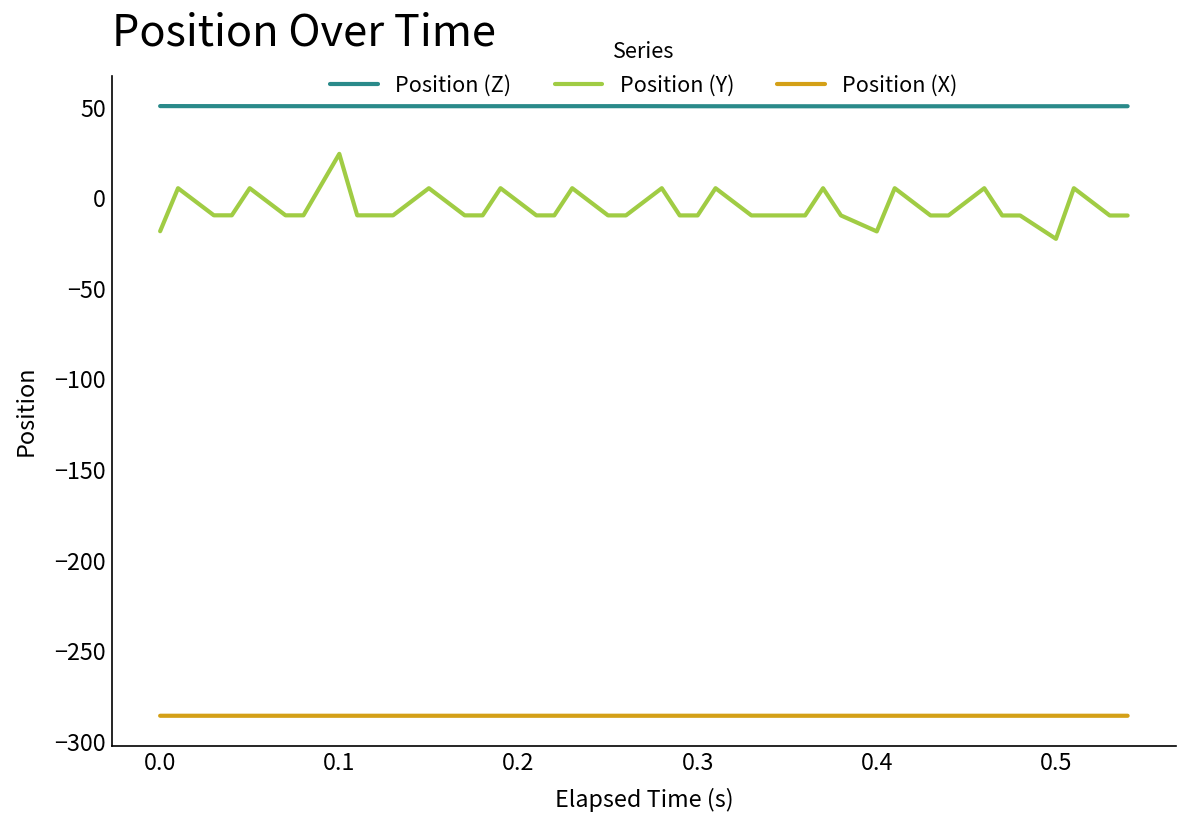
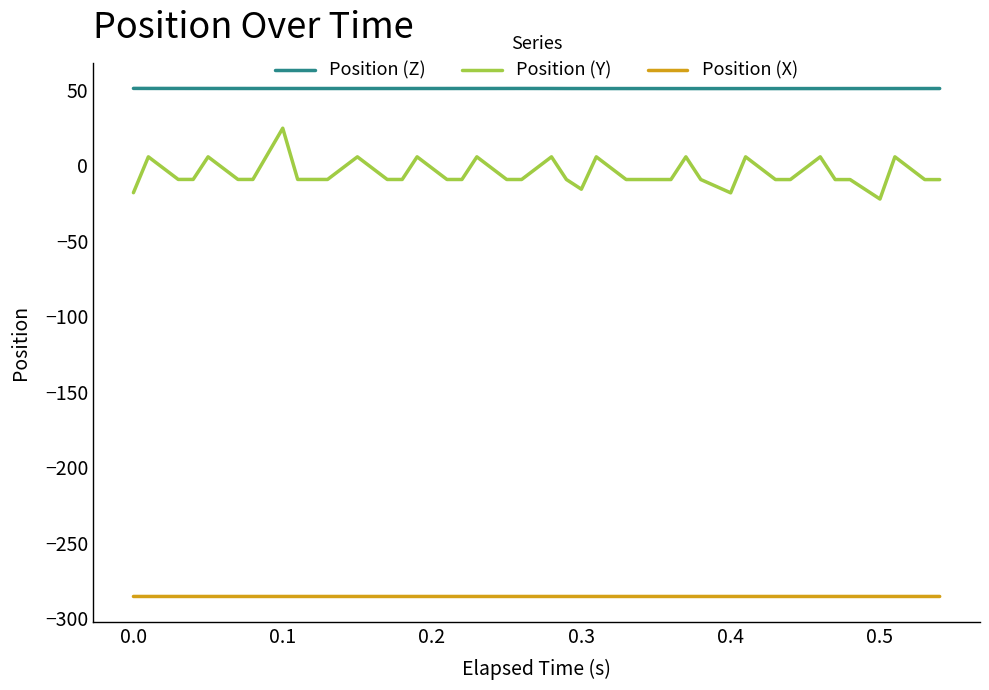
  {
    "Position (Z)": {
      "0.0": 51,
      "0.1": 51,
      "0.3": 51,
      "0.4": 51,
      "0.5": 51
    },
    "Position (Y)": {
      "0.0": -18,
      "0.1": 24,
-     "0.3": -9,
+     "0.3": -16,
      "0.4": -18,
      "0.5": -22
    },
    "Position (X)": {
      "0.0": -286,
      "0.1": -286,
      "0.3": -286,
      "0.4": -286,
      "0.5": -286
    }
  }
